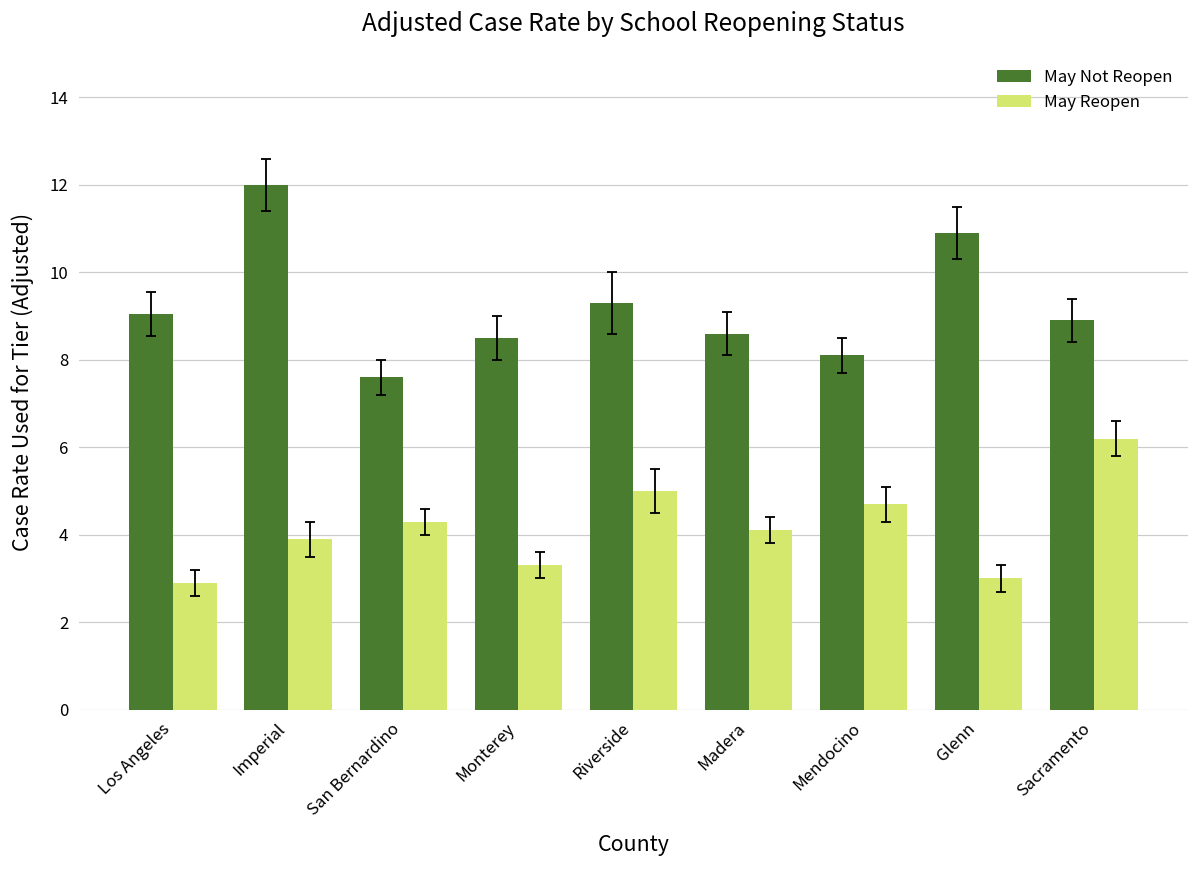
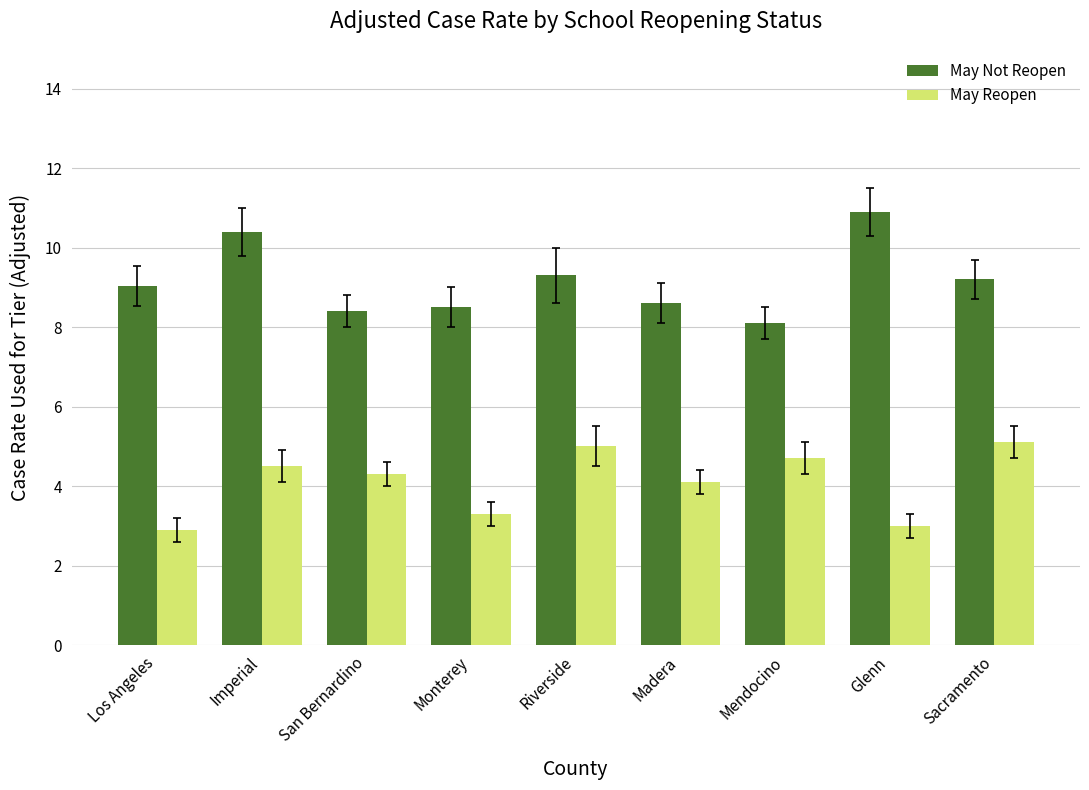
  {
    "May Not Reopen": {
      "Los Angeles": 9.0,
-     "Imperial": 12.0,
-     "San Bernardino": 7.6,
+     "Imperial": 10.4,
+     "San Bernardino": 8.4,
      "Monterey": 8.5,
      "Riverside": 9.3,
      "Madera": 8.6,
      "Mendocino": 8.1,
      "Glenn": 10.9,
-     "Sacramento": 8.9
+     "Sacramento": 9.2
    },
    "May Reopen": {
      "Los Angeles": 2.9,
-     "Imperial": 3.9,
+     "Imperial": 4.5,
      "San Bernardino": 4.3,
      "Monterey": 3.3,
      "Riverside": 5.0,
      "Madera": 4.1,
      "Mendocino": 4.7,
      "Glenn": 3.0,
-     "Sacramento": 6.2
+     "Sacramento": 5.1
    }
  }
